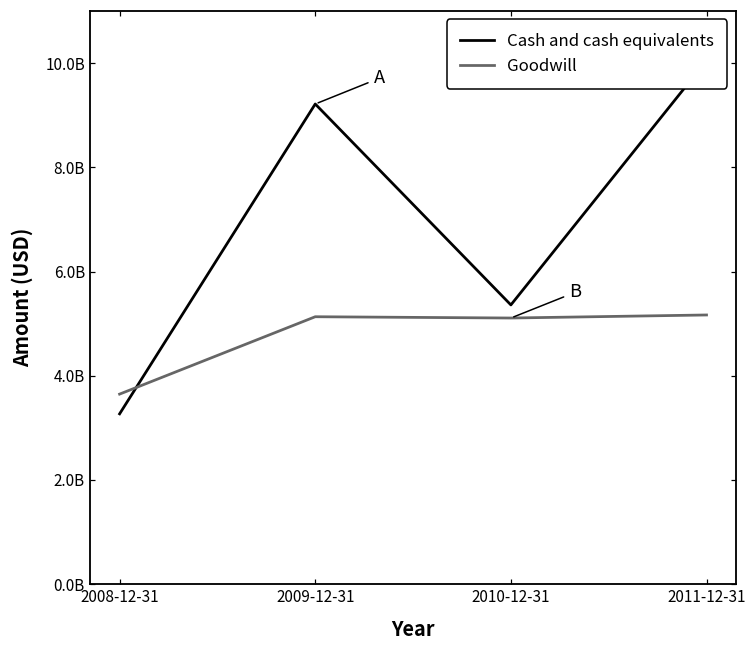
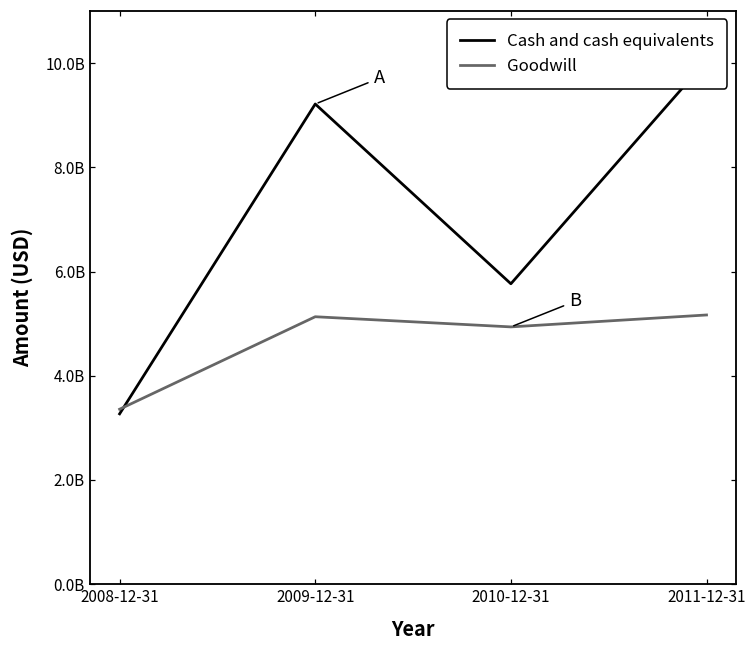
  {
    "Cash and cash equivalents": {
      "2008-12-31": 3300000000,
      "2009-12-31": 9200000000,
-     "2010-12-31": 5400000000
+     "2010-12-31": 5800000000
    },
    "Goodwill": {
-     "2008-12-31": 3600000000,
+     "2008-12-31": 3400000000,
      "2009-12-31": 5100000000,
-     "2010-12-31": 5100000000,
+     "2010-12-31": 4900000000,
      "2011-12-31": 5200000000
    }
  }
